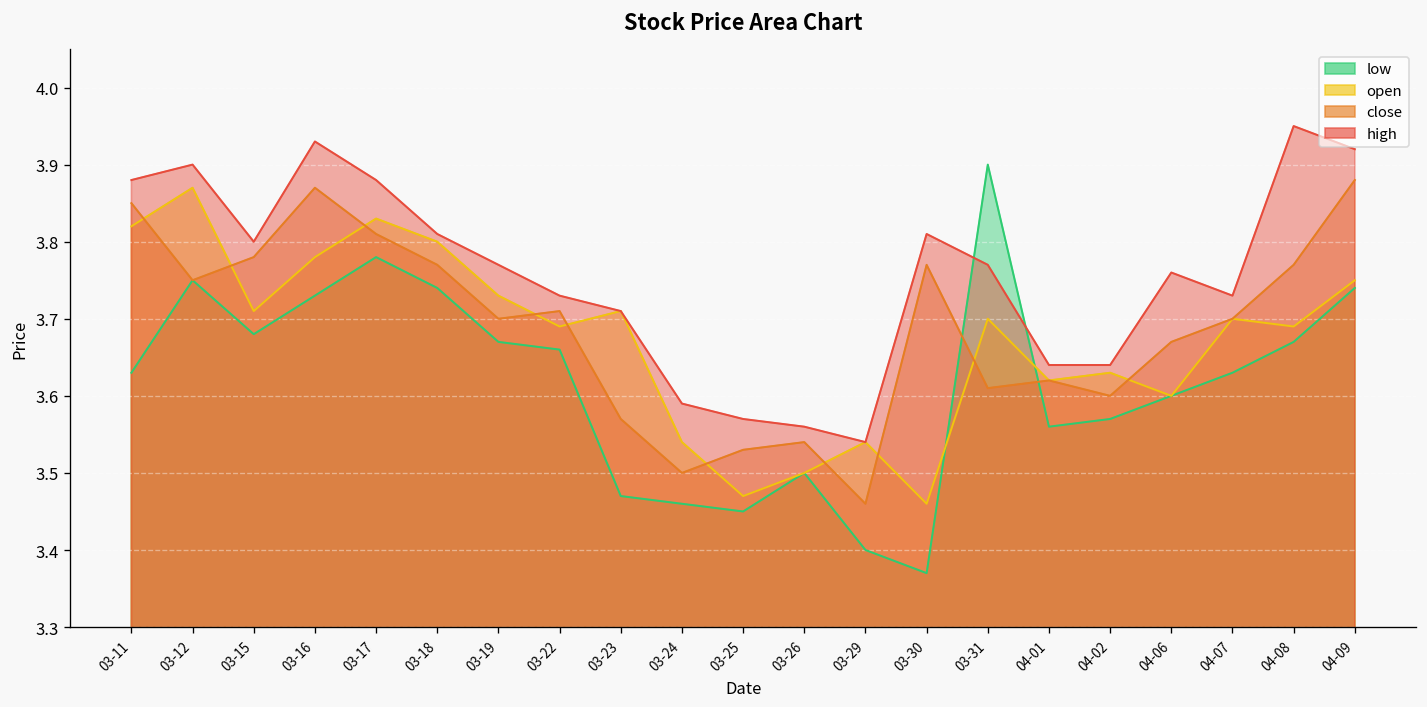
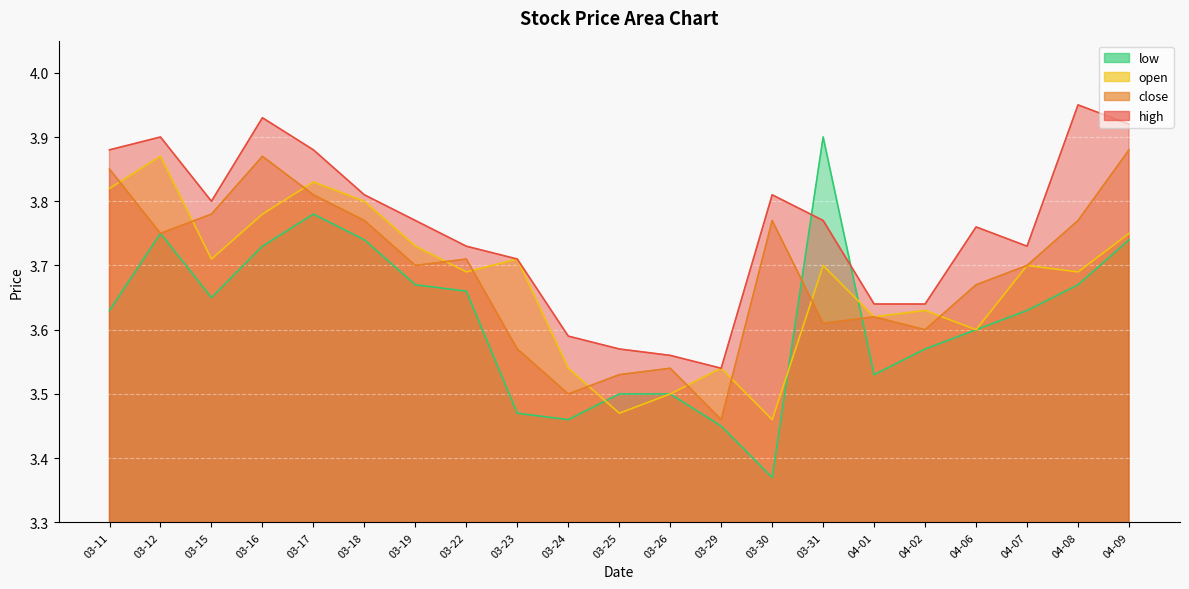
  {
    "low": {
      "03-11": 3.63,
-     "03-15": 3.68,
+     "03-15": 3.65,
      "03-16": 3.73,
      "03-17": 3.78,
      "03-18": 3.74,
      "03-19": 3.67,
      "03-22": 3.66,
      "03-23": 3.47,
      "03-24": 3.46,
-     "03-25": 3.45,
-     "03-29": 3.40,
+     "03-25": 3.50,
+     "03-29": 3.45,
      "03-30": 3.37,
      "03-31": 3.90,
-     "04-01": 3.56,
+     "04-01": 3.53,
      "04-02": 3.57,
      "04-07": 3.63,
      "04-08": 3.67,
      "04-09": 3.74
    }
  }
